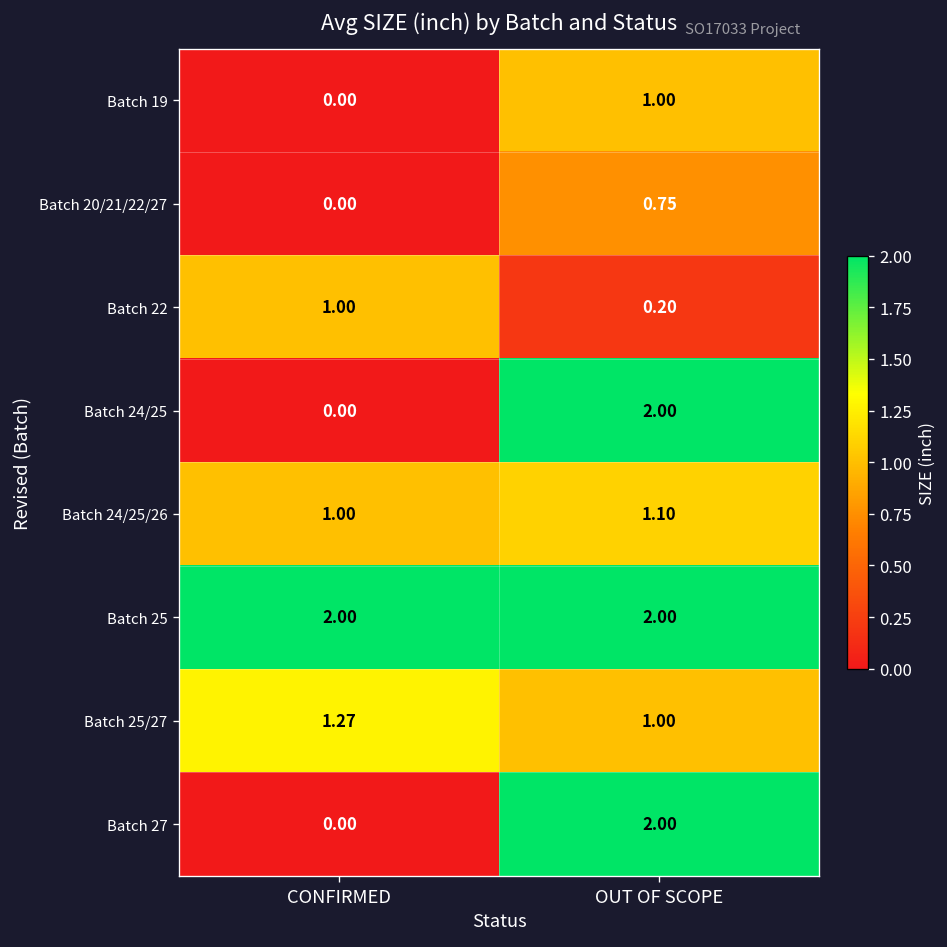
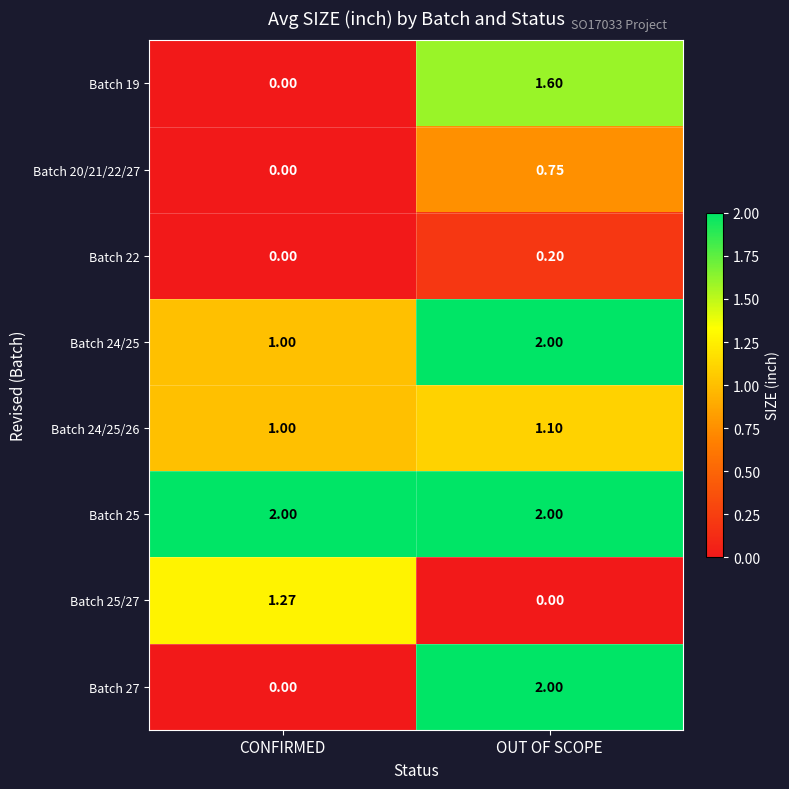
  {
    "Batch 19": {
      "CONFIRMED": 0.00,
-     "OUT OF SCOPE": 1.00
+     "OUT OF SCOPE": 1.60
    },
    "Batch 20/21/22/27": {
      "CONFIRMED": 0.00,
      "OUT OF SCOPE": 0.75
    },
    "Batch 22": {
-     "CONFIRMED": 1.00,
+     "CONFIRMED": 0.00,
      "OUT OF SCOPE": 0.20
    },
    "Batch 24/25": {
-     "CONFIRMED": 0.00,
+     "CONFIRMED": 1.00,
      "OUT OF SCOPE": 2.00
    },
    "Batch 24/25/26": {
      "CONFIRMED": 1.00,
      "OUT OF SCOPE": 1.10
    },
    "Batch 25": {
      "CONFIRMED": 2.00,
      "OUT OF SCOPE": 2.00
    },
    "Batch 25/27": {
      "CONFIRMED": 1.27,
-     "OUT OF SCOPE": 1.00
+     "OUT OF SCOPE": 0.00
    },
    "Batch 27": {
      "CONFIRMED": 0.00,
      "OUT OF SCOPE": 2.00
    }
  }
